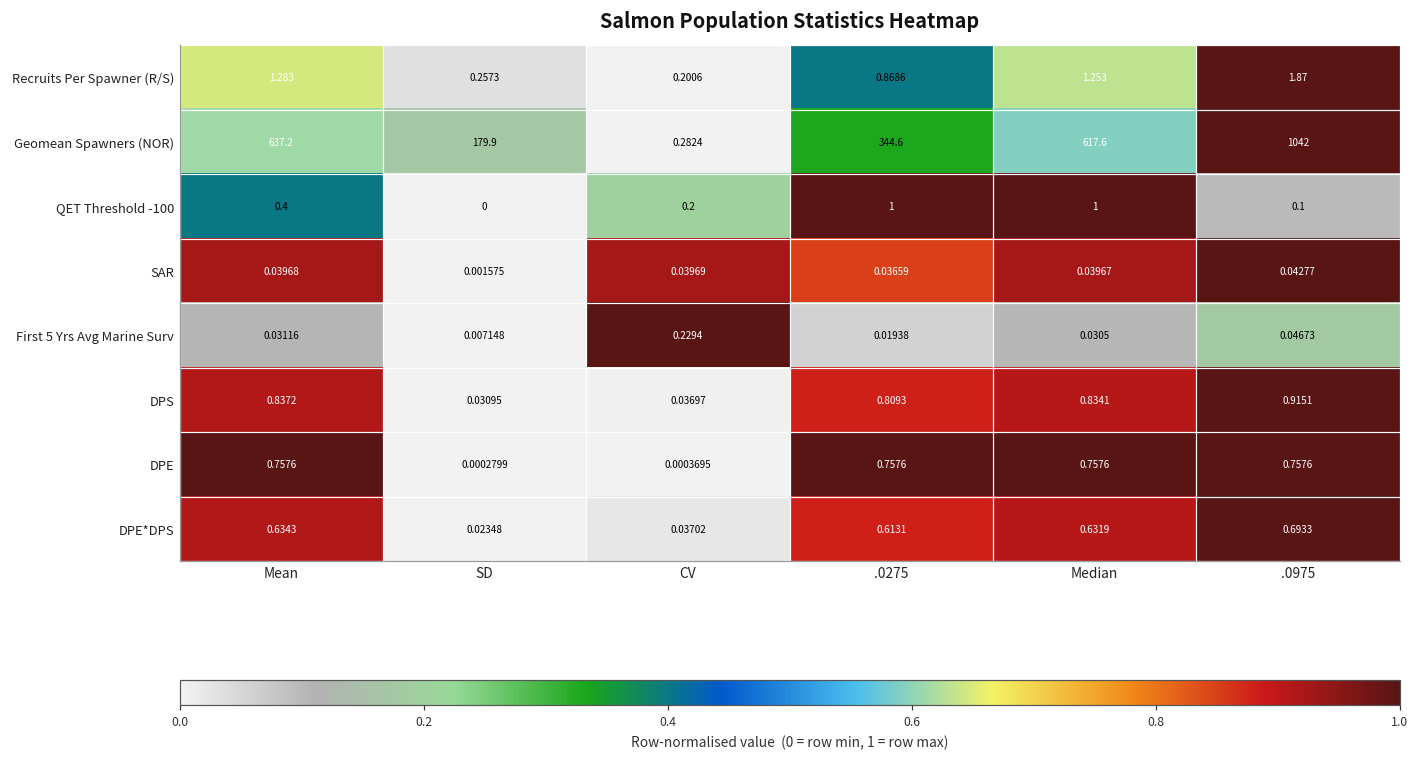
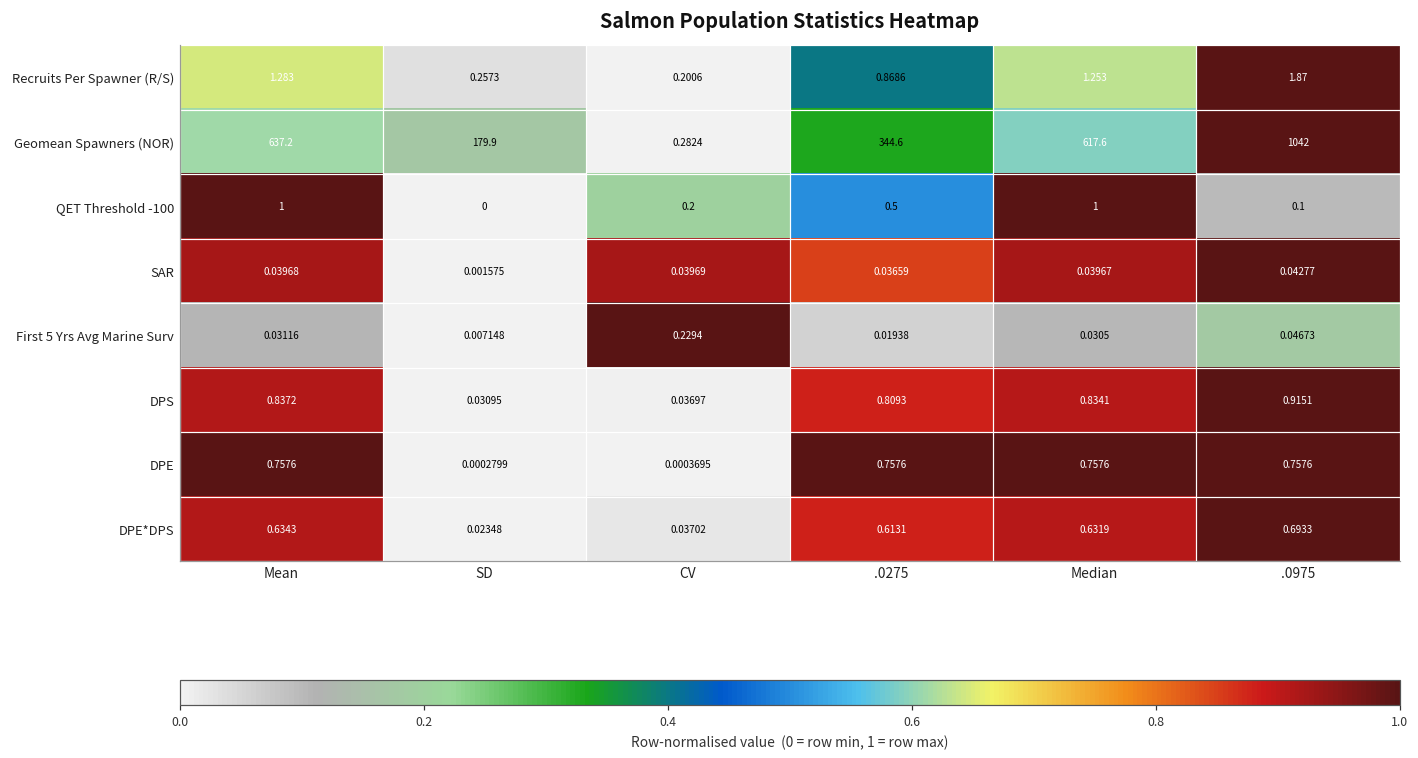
  {
    "Recruits Per Spawner (R/S)": {
      "Mean": 1.283,
      "SD": 0.2573,
      "CV": 0.2006,
      ".0275": 0.8686,
      "Median": 1.253,
      ".0975": 1.87
    },
    "Geomean Spawners (NOR)": {
      "Mean": 637.2,
      "SD": 179.9,
      "CV": 0.2824,
      ".0275": 344.6,
      "Median": 617.6,
      ".0975": 1042
    },
    "QET Threshold -100": {
-     "Mean": 0.4,
+     "Mean": 1,
      "SD": 0,
      "CV": 0.2,
-     ".0275": 1,
+     ".0275": 0.5,
      "Median": 1,
      ".0975": 0.1
    },
    "SAR": {
      "Mean": 0.03968,
      "SD": 0.001575,
      "CV": 0.03969,
      ".0275": 0.03659,
      "Median": 0.03967,
      ".0975": 0.04277
    },
    "First 5 Yrs Avg Marine Surv": {
      "Mean": 0.03116,
      "SD": 0.007148,
      "CV": 0.2294,
      ".0275": 0.01938,
      "Median": 0.0305,
      ".0975": 0.04673
    },
    "DPS": {
      "Mean": 0.8372,
      "SD": 0.03095,
      "CV": 0.03697,
      ".0275": 0.8093,
      "Median": 0.8341,
      ".0975": 0.9151
    },
    "DPE": {
      "Mean": 0.7576,
      "SD": 0.0002799,
      "CV": 0.0003695,
      ".0275": 0.7576,
      "Median": 0.7576,
      ".0975": 0.7576
    },
    "DPE*DPS": {
      "Mean": 0.6343,
      "SD": 0.02348,
      "CV": 0.03702,
      ".0275": 0.6131,
      "Median": 0.6319,
      ".0975": 0.6933
    }
  }
